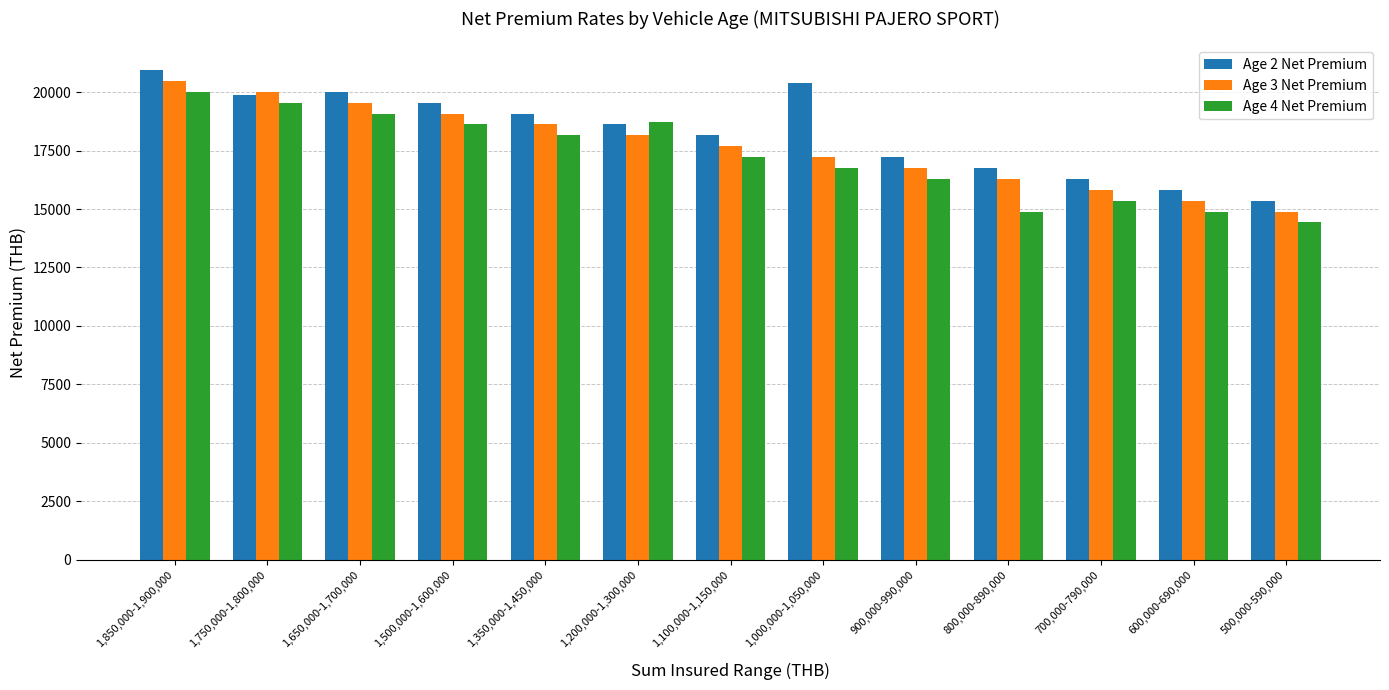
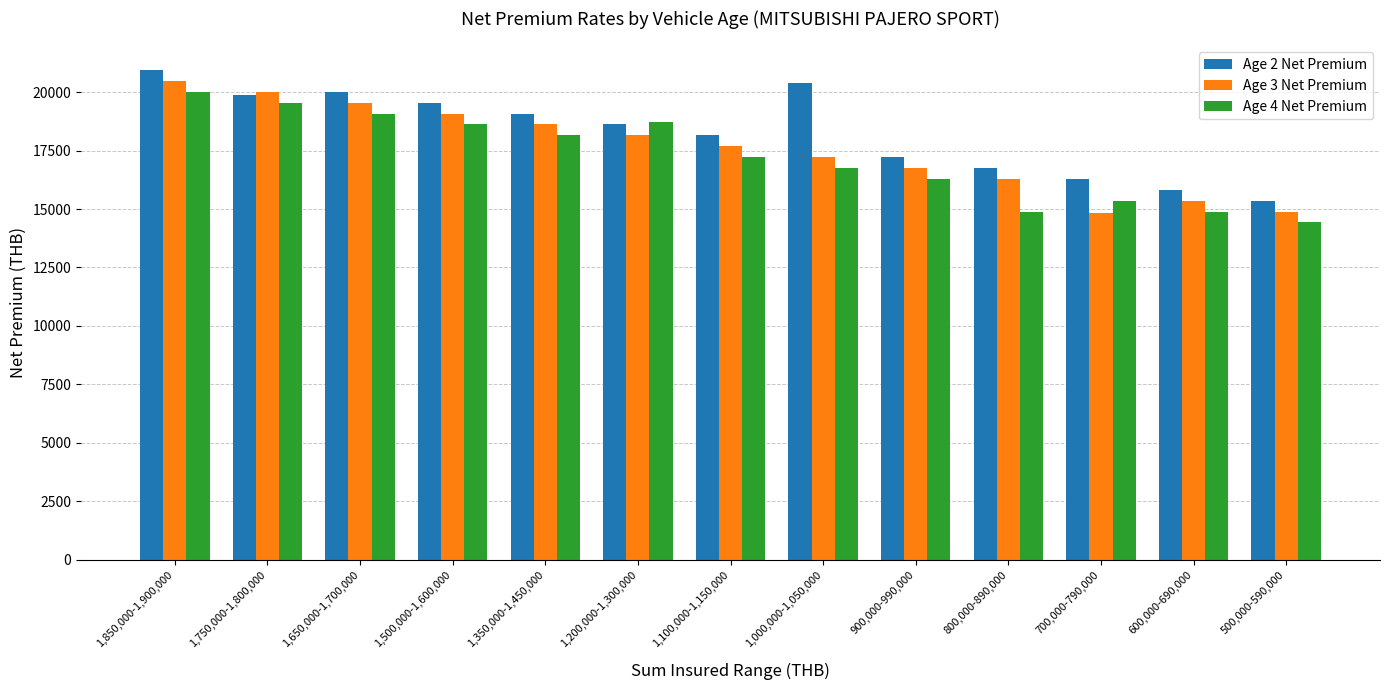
  {
    "Age 2 Net Premium": {
      "1,850,000-1,900,000": 20900,
      "1,750,000-1,800,000": 19900,
      "1,650,000-1,700,000": 20000,
      "1,500,000-1,600,000": 19500,
      "1,350,000-1,450,000": 19100,
      "1,200,000-1,300,000": 18600,
      "1,100,000-1,150,000": 18200,
      "1,000,000-1,050,000": 20400,
      "900,000-990,000": 17200,
      "800,000-890,000": 16800,
      "700,000-790,000": 16300,
      "600,000-690,000": 15800,
      "500,000-590,000": 15400
    },
    "Age 3 Net Premium": {
      "1,850,000-1,900,000": 20500,
      "1,750,000-1,800,000": 20000,
      "1,650,000-1,700,000": 19500,
      "1,500,000-1,600,000": 19100,
      "1,350,000-1,450,000": 18600,
      "1,200,000-1,300,000": 18200,
      "1,100,000-1,150,000": 17700,
      "1,000,000-1,050,000": 17200,
      "900,000-990,000": 16800,
      "800,000-890,000": 16300,
-     "700,000-790,000": 15800,
+     "700,000-790,000": 14800,
      "600,000-690,000": 15400,
      "500,000-590,000": 14900
    },
    "Age 4 Net Premium": {
      "1,850,000-1,900,000": 20000,
      "1,750,000-1,800,000": 19500,
      "1,650,000-1,700,000": 19100,
      "1,500,000-1,600,000": 18600,
      "1,350,000-1,450,000": 18200,
      "1,200,000-1,300,000": 18700,
      "1,100,000-1,150,000": 17200,
      "1,000,000-1,050,000": 16800,
      "900,000-990,000": 16300,
      "800,000-890,000": 14900,
      "700,000-790,000": 15400,
      "600,000-690,000": 14900,
      "500,000-590,000": 14400
    }
  }
